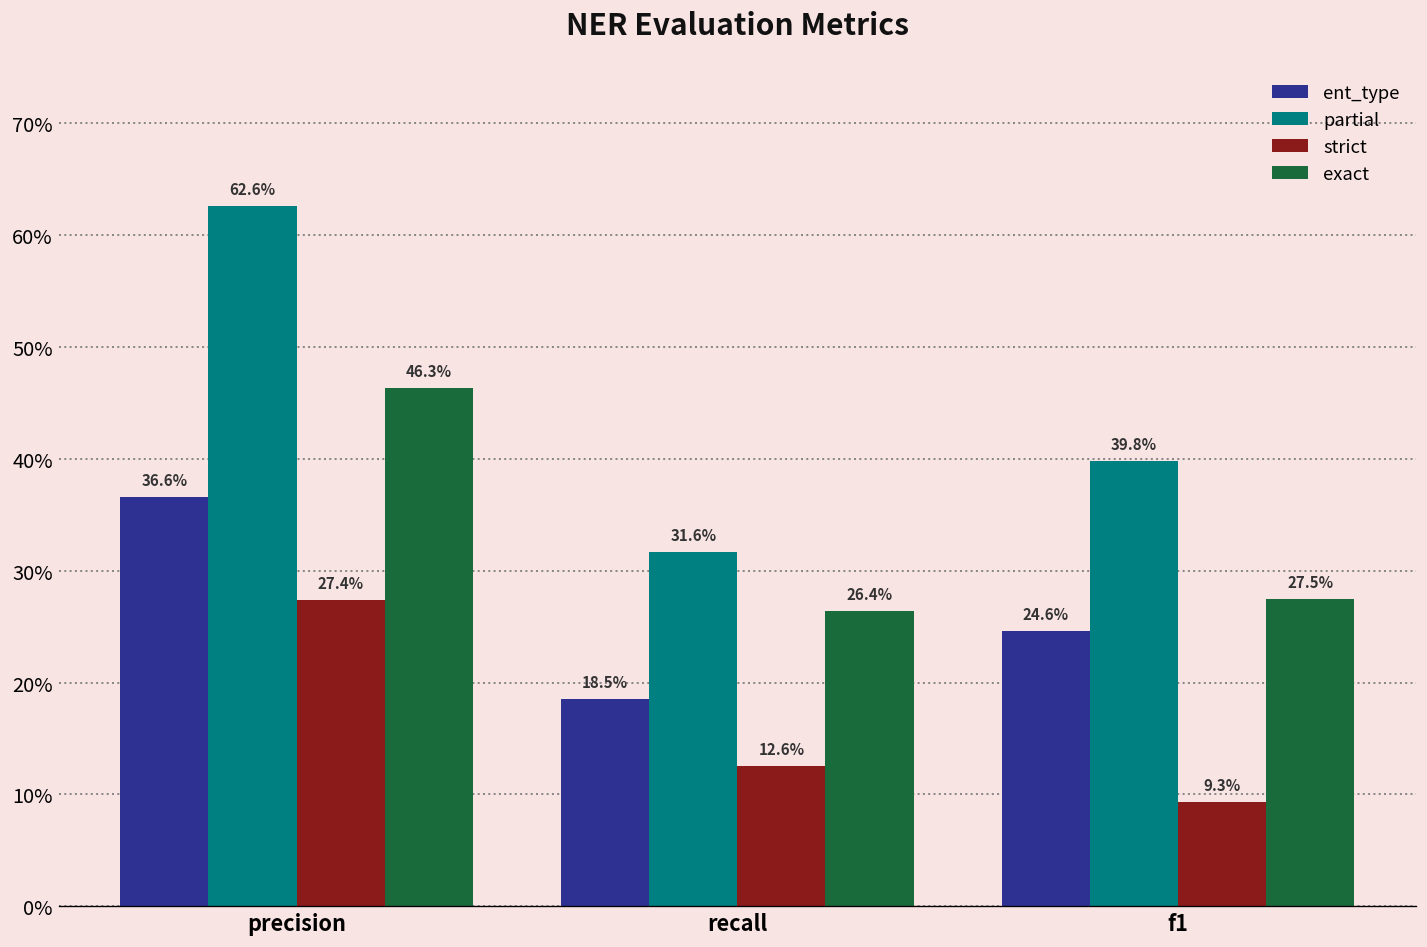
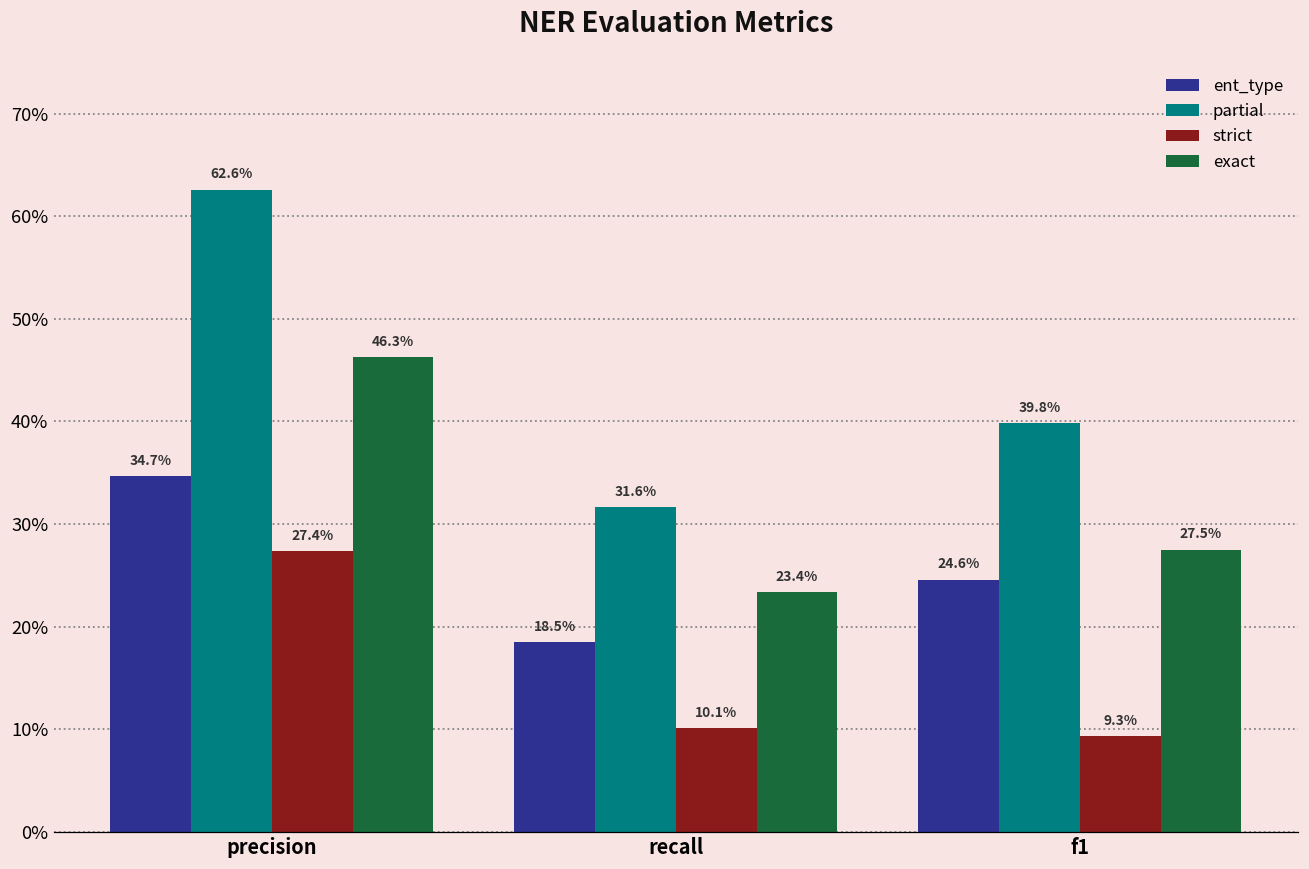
  {
    "ent_type": {
-     "precision": "36.6%",
+     "precision": "34.7%",
      "recall": "18.5%",
      "f1": "24.6%"
    },
    "partial": {
      "precision": "62.6%",
      "recall": "31.6%",
      "f1": "39.8%"
    },
    "strict": {
      "precision": "27.4%",
-     "recall": "12.6%",
+     "recall": "10.1%",
      "f1": "9.3%"
    },
    "exact": {
      "precision": "46.3%",
-     "recall": "26.4%",
+     "recall": "23.4%",
      "f1": "27.5%"
    }
  }
